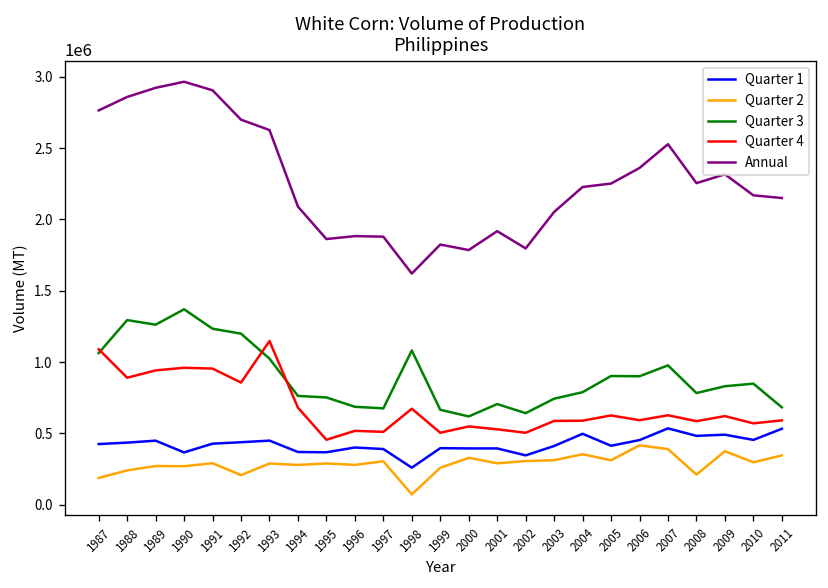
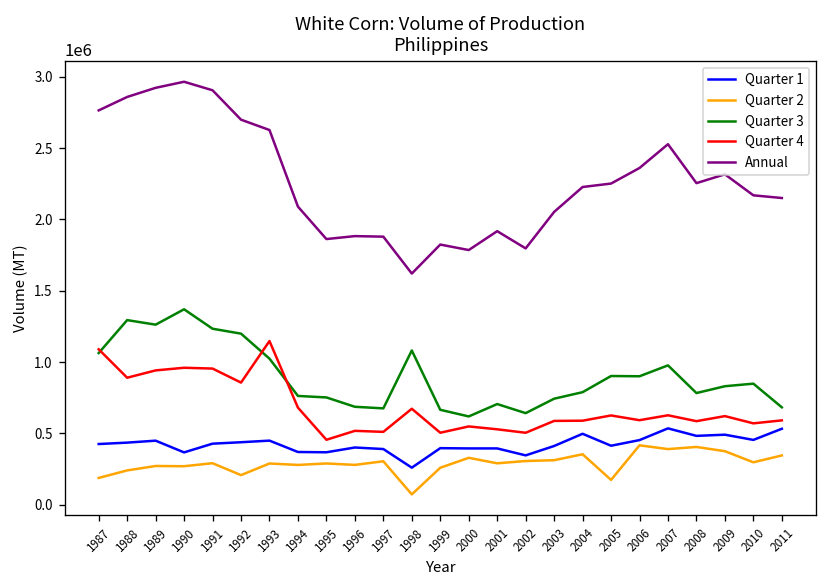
  {
    "Quarter 1": {
      "1987": 420000,
      "1988": 430000,
      "1989": 450000,
      "1990": 370000,
      "1991": 430000,
      "1992": 440000,
      "1993": 450000,
      "1994": 370000,
      "1995": 370000,
      "1996": 400000,
      "1997": 390000,
      "1998": 260000,
      "1999": 400000,
      "2000": 390000,
      "2001": 390000,
      "2002": 350000,
      "2003": 410000,
      "2004": 500000,
      "2005": 410000,
      "2006": 450000,
      "2007": 530000,
      "2008": 480000,
      "2009": 490000,
      "2010": 450000,
      "2011": 530000
    },
    "Quarter 2": {
      "1987": 190000,
      "1988": 240000,
      "1989": 270000,
      "1990": 270000,
      "1991": 290000,
      "1992": 210000,
      "1993": 290000,
      "1994": 280000,
      "1995": 290000,
      "1996": 280000,
      "1997": 300000,
      "1998": 70000,
      "1999": 260000,
      "2000": 330000,
      "2001": 290000,
      "2002": 310000,
      "2003": 310000,
      "2004": 350000,
-     "2005": 310000,
+     "2005": 170000,
      "2006": 420000,
      "2007": 390000,
-     "2008": 210000,
+     "2008": 400000,
      "2009": 370000,
      "2010": 300000,
      "2011": 350000
    },
    "Quarter 3": {
      "1987": 1060000,
      "1988": 1290000,
      "1989": 1260000,
      "1990": 1370000,
      "1991": 1230000,
      "1992": 1200000,
      "1993": 1020000,
      "1994": 760000,
      "1995": 750000,
      "1996": 690000,
      "1997": 680000,
      "1998": 1080000,
      "1999": 670000,
      "2000": 620000,
      "2001": 710000,
      "2002": 640000,
      "2003": 740000,
      "2004": 790000,
      "2005": 900000,
      "2006": 900000,
      "2007": 980000,
      "2008": 780000,
      "2009": 830000,
      "2010": 850000,
      "2011": 680000
    },
    "Quarter 4": {
      "1987": 1090000,
      "1988": 890000,
      "1989": 940000,
      "1990": 960000,
      "1991": 950000,
      "1992": 860000,
      "1993": 1150000,
      "1994": 680000,
      "1995": 450000,
      "1996": 520000,
      "1997": 510000,
      "1998": 670000,
      "1999": 500000,
      "2000": 550000,
      "2001": 530000,
      "2002": 500000,
      "2003": 590000,
      "2004": 590000,
      "2005": 630000,
      "2006": 590000,
      "2007": 630000,
      "2008": 590000,
      "2009": 620000,
      "2010": 570000,
      "2011": 590000
    },
    "Annual": {
      "1987": 2760000,
      "1988": 2860000,
      "1989": 2920000,
      "1990": 2970000,
      "1991": 2910000,
      "1992": 2700000,
      "1993": 2630000,
      "1994": 2090000,
      "1995": 1860000,
      "1996": 1880000,
      "1997": 1880000,
      "1998": 1620000,
      "1999": 1820000,
      "2000": 1790000,
      "2001": 1920000,
      "2002": 1800000,
      "2003": 2050000,
      "2004": 2230000,
      "2005": 2250000,
      "2006": 2360000,
      "2007": 2530000,
      "2008": 2250000,
      "2009": 2320000,
      "2010": 2170000,
      "2011": 2150000
    }
  }
